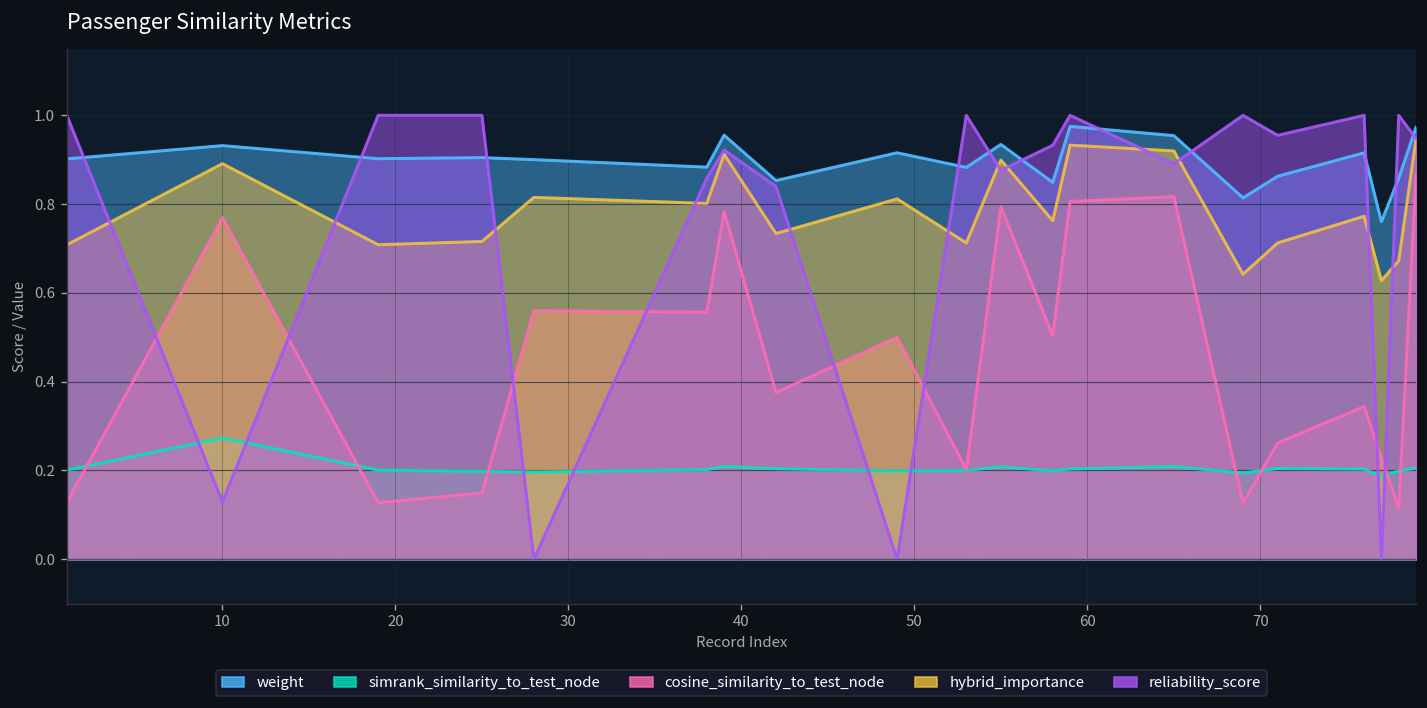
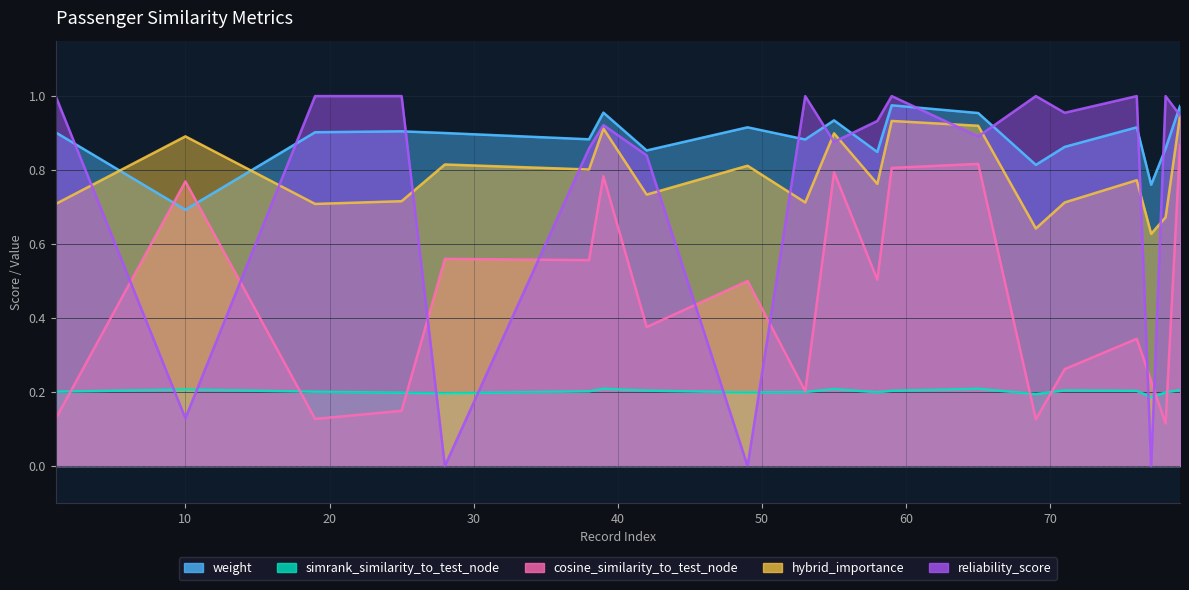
  {
    "weight": {
-     "10": 0.93
+     "10": 0.69
    },
    "simrank_similarity_to_test_node": {
-     "10": 0.27
+     "10": 0.21
    },
    "cosine_similarity_to_test_node": {
      "10": 0.77
    },
    "hybrid_importance": {
      "10": 0.89
    },
    "reliability_score": {
      "10": 0.13
    }
  }
